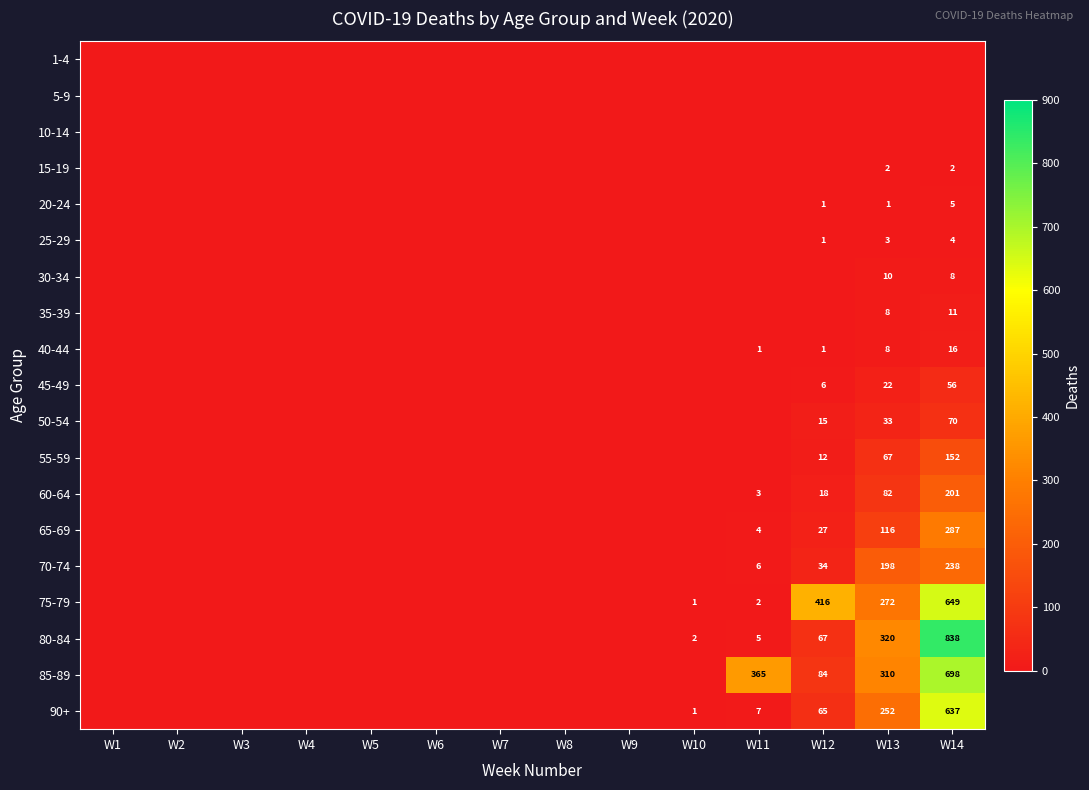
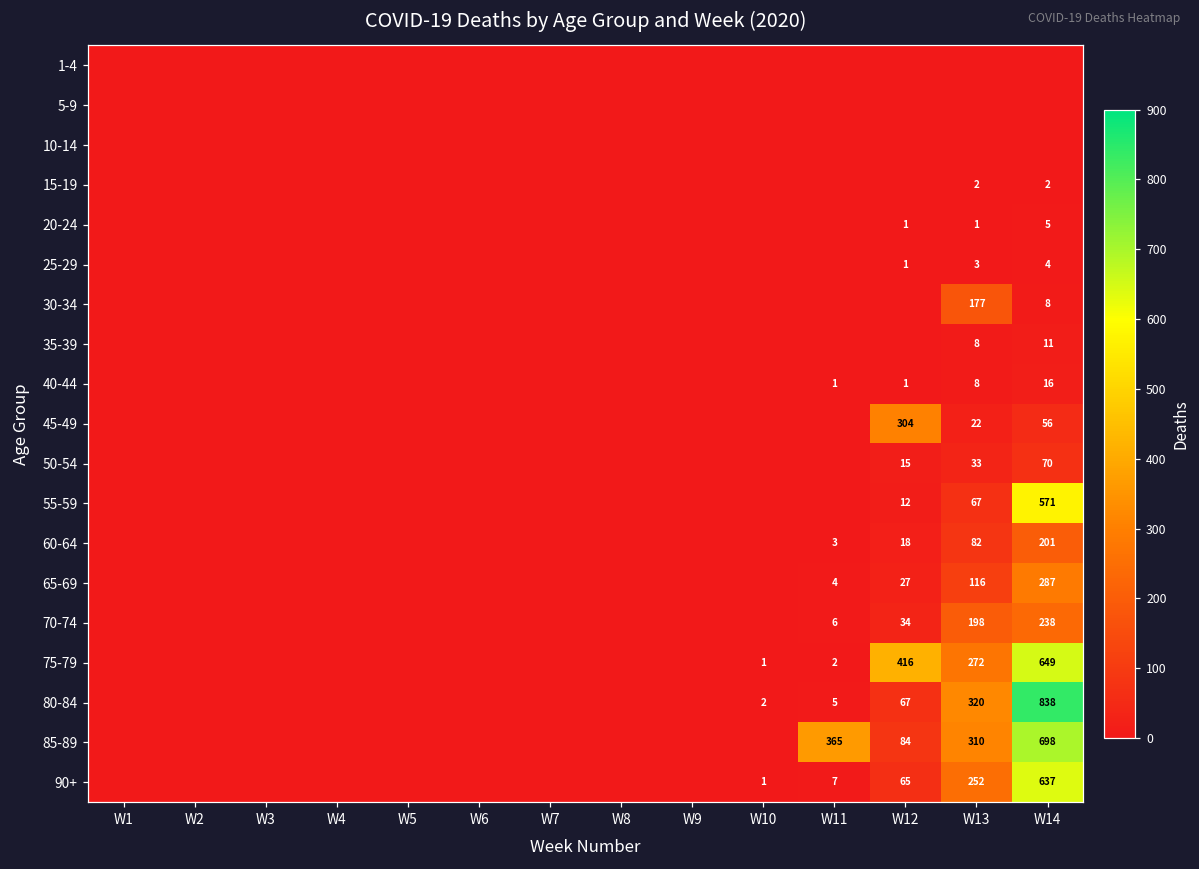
  {
    "15-19": {
      "W13": 2,
      "W14": 2
    },
    "20-24": {
      "W12": 1,
      "W13": 1,
      "W14": 5
    },
    "25-29": {
      "W12": 1,
      "W13": 3,
      "W14": 4
    },
    "30-34": {
-     "W13": 10,
+     "W13": 177,
      "W14": 8
    },
    "35-39": {
      "W13": 8,
      "W14": 11
    },
    "40-44": {
      "W11": 1,
      "W12": 1,
      "W13": 8,
      "W14": 16
    },
    "45-49": {
-     "W12": 6,
+     "W12": 304,
      "W13": 22,
      "W14": 56
    },
    "50-54": {
      "W12": 15,
      "W13": 33,
      "W14": 70
    },
    "55-59": {
      "W12": 12,
      "W13": 67,
-     "W14": 152
+     "W14": 571
    },
    "60-64": {
      "W11": 3,
      "W12": 18,
      "W13": 82,
      "W14": 201
    },
    "65-69": {
      "W11": 4,
      "W12": 27,
      "W13": 116,
      "W14": 287
    },
    "70-74": {
      "W11": 6,
      "W12": 34,
      "W13": 198,
      "W14": 238
    },
    "75-79": {
      "W10": 1,
      "W11": 2,
      "W12": 416,
      "W13": 272,
      "W14": 649
    },
    "80-84": {
      "W10": 2,
      "W11": 5,
      "W12": 67,
      "W13": 320,
      "W14": 838
    },
    "85-89": {
      "W11": 365,
      "W12": 84,
      "W13": 310,
      "W14": 698
    },
    "90+": {
      "W10": 1,
      "W11": 7,
      "W12": 65,
      "W13": 252,
      "W14": 637
    }
  }
